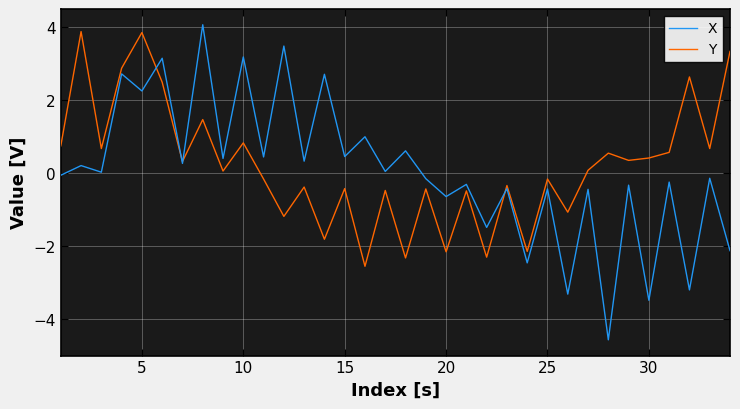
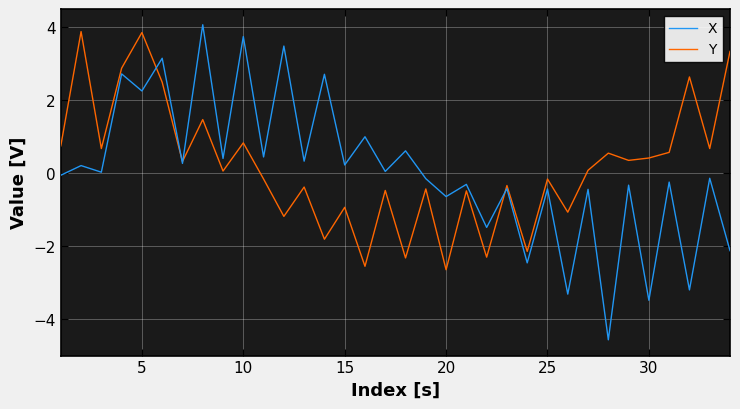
  {
    "X": {
      "5": 2.3,
-     "10": 3.2,
-     "15": 0.5,
+     "10": 3.7,
+     "15": 0.2,
      "20": -0.6,
      "25": -0.4,
      "30": -3.5
    },
    "Y": {
      "5": 3.9,
      "10": 0.8,
-     "15": -0.4,
-     "20": -2.2,
+     "15": -0.9,
+     "20": -2.7,
      "25": -0.2,
      "30": 0.4
    }
  }
